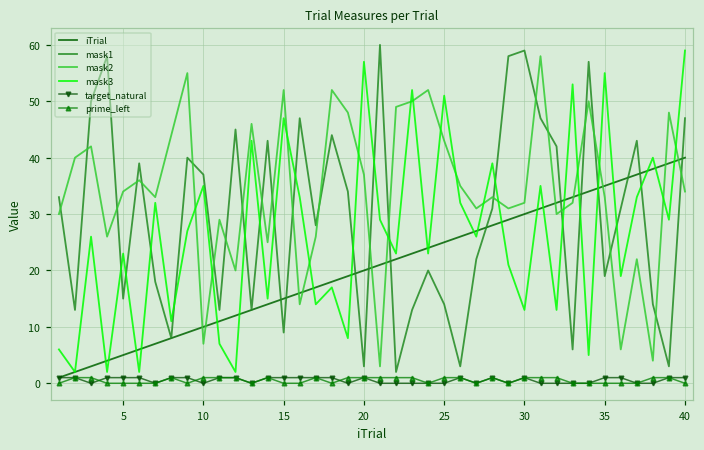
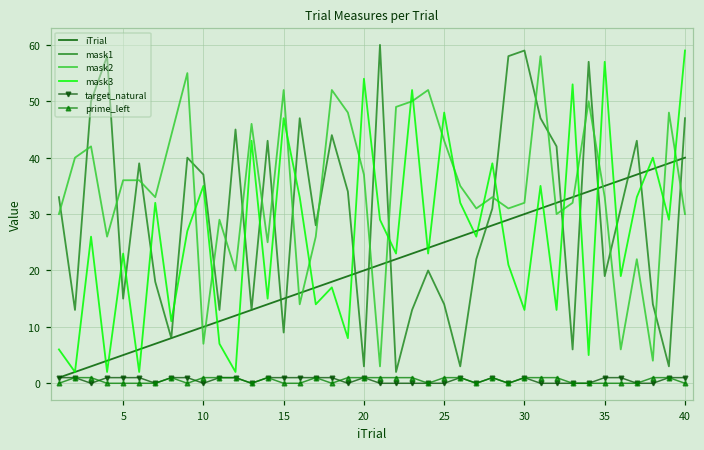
  {
    "mask2": {
-     "5": 34,
+     "5": 36,
      "10": 7,
      "15": 52,
      "20": 37,
      "25": 43,
      "30": 32,
      "35": 33,
-     "40": 34
+     "40": 30
    },
    "mask3": {
      "5": 23,
      "10": 35,
      "15": 47,
-     "20": 57,
-     "25": 51,
+     "20": 54,
+     "25": 48,
      "30": 13,
-     "35": 55,
+     "35": 57,
      "40": 59
    }
  }
